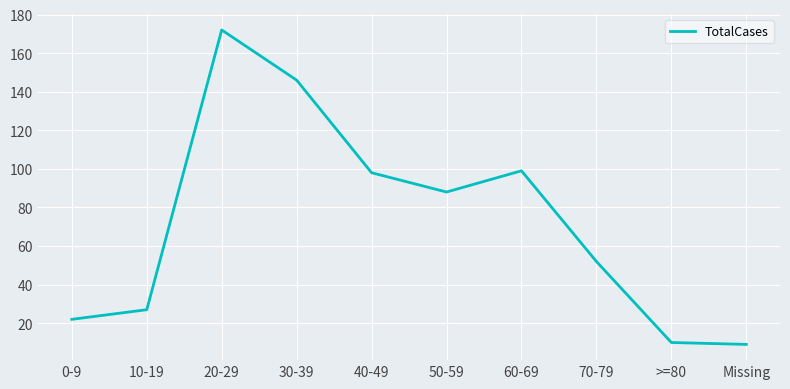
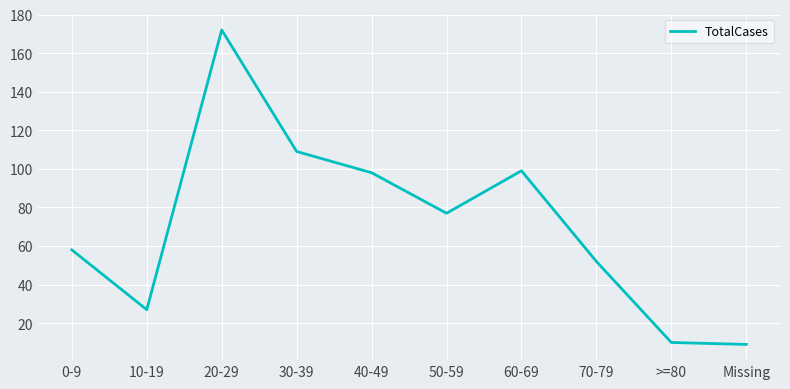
  {
-   "0-9": 22,
+   "0-9": 58,
    "10-19": 27,
    "20-29": 172,
-   "30-39": 146,
+   "30-39": 109,
    "40-49": 98,
-   "50-59": 88,
+   "50-59": 77,
    "60-69": 99,
    "70-79": 52,
    ">=80": 10,
    "Missing": 9
  }
